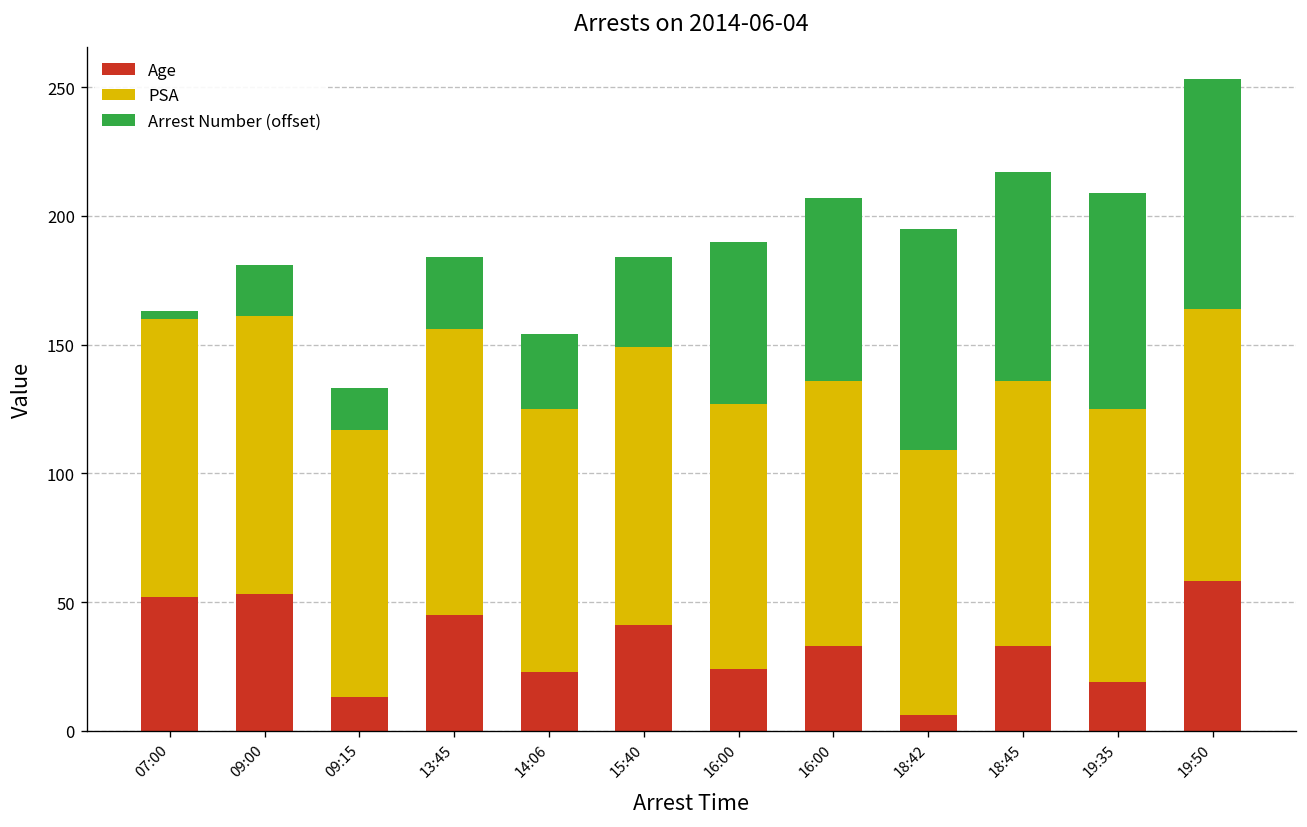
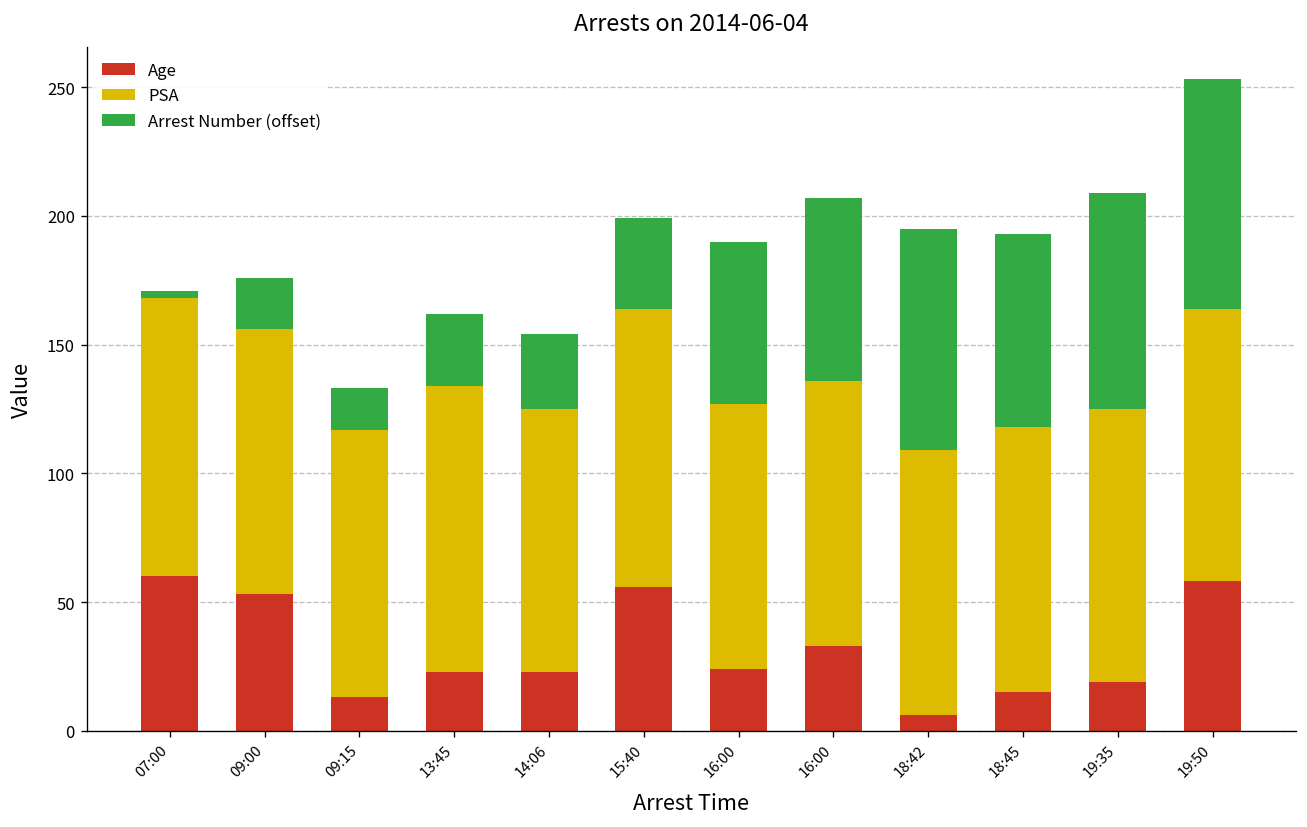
  {
    "Age": {
-     "07:00": 52,
+     "07:00": 60,
      "09:00": 53,
      "09:15": 13,
-     "13:45": 45,
+     "13:45": 23,
      "14:06": 23,
-     "15:40": 41,
+     "15:40": 56,
      "18:42": 6,
-     "18:45": 33,
+     "18:45": 15,
      "19:35": 19,
      "19:50": 58
    },
    "PSA": {
      "07:00": 108,
-     "09:00": 108,
+     "09:00": 103,
      "09:15": 104,
      "13:45": 111,
      "14:06": 102,
      "15:40": 108,
      "18:42": 103,
      "18:45": 103,
      "19:35": 106,
      "19:50": 106
    },
    "Arrest Number (offset)": {
      "07:00": 3,
      "09:00": 20,
      "09:15": 16,
      "13:45": 28,
      "14:06": 29,
      "15:40": 35,
      "18:42": 86,
-     "18:45": 81,
+     "18:45": 75,
      "19:35": 84,
      "19:50": 89
    }
  }
